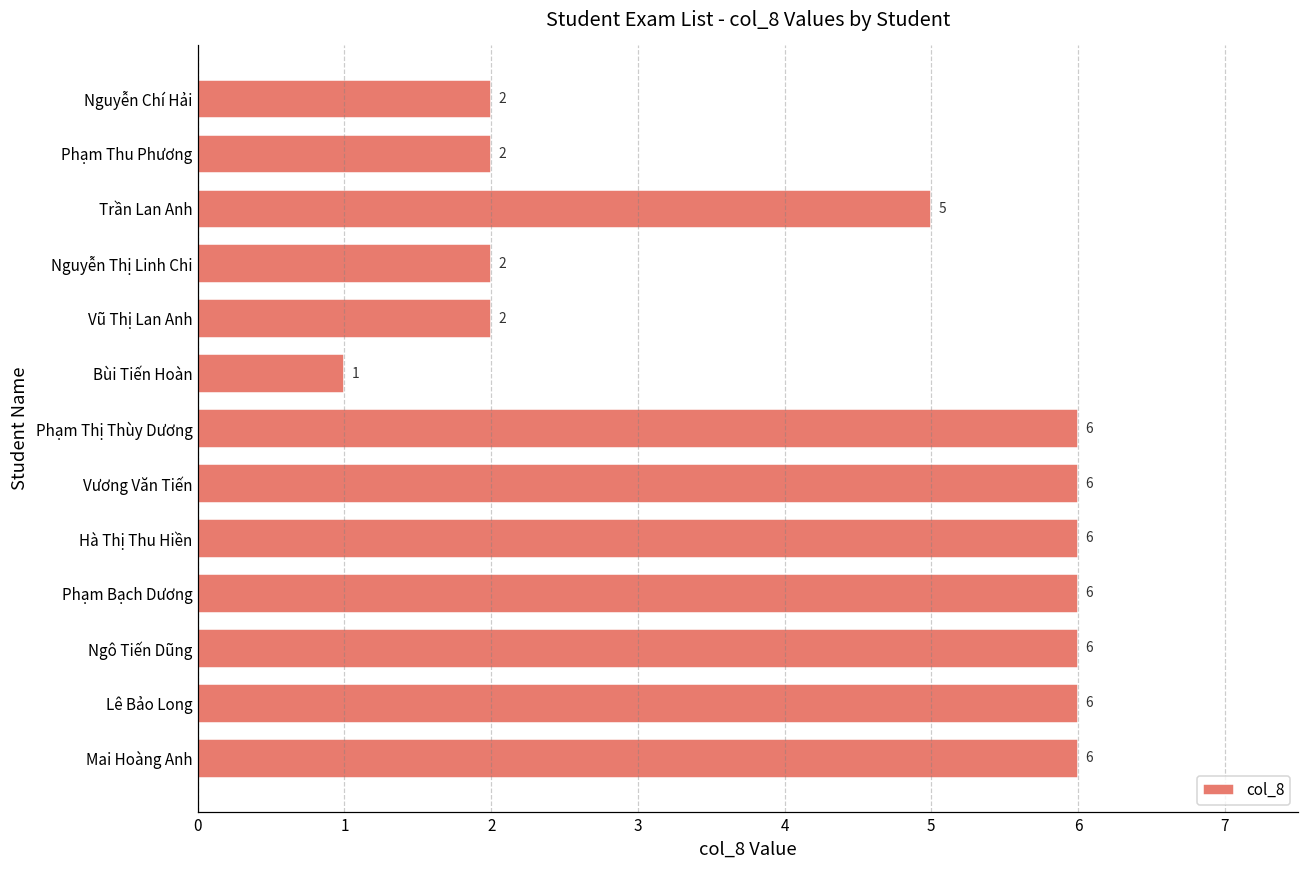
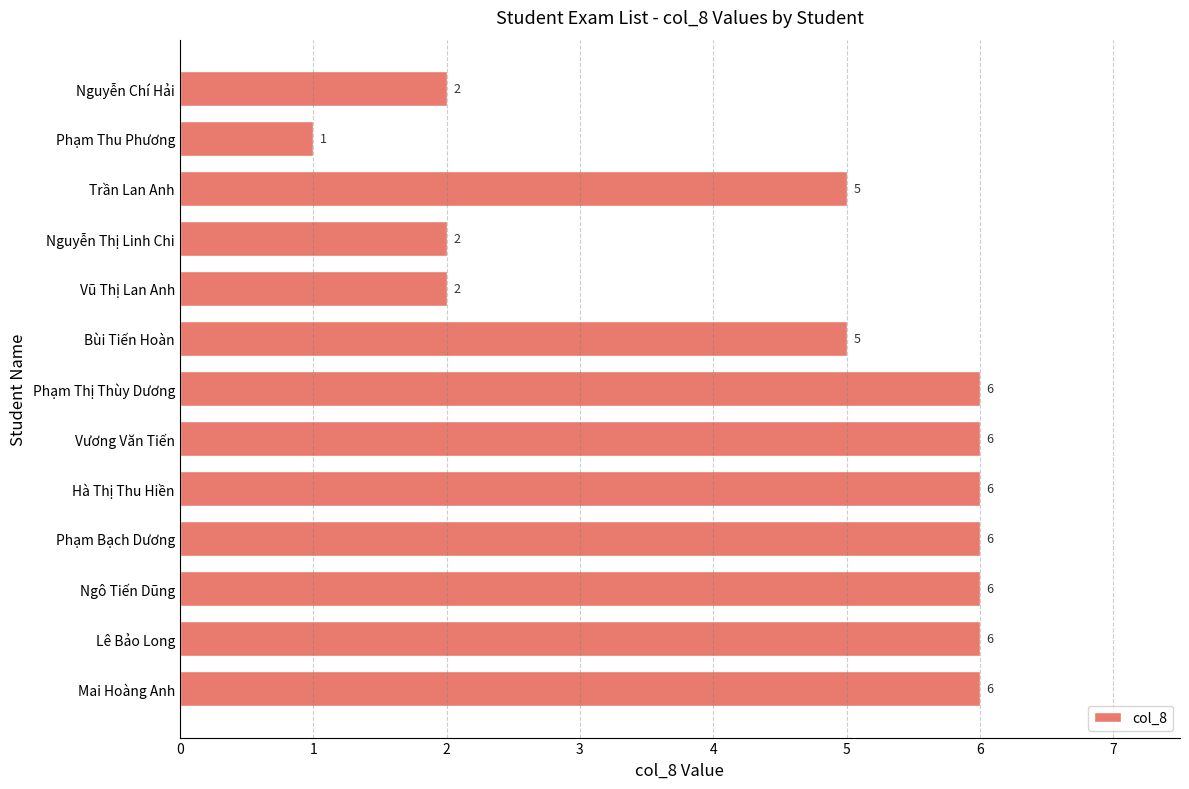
  {
    "Nguyễn Chí Hải": 2,
-   "Phạm Thu Phương": 2,
+   "Phạm Thu Phương": 1,
    "Trần Lan Anh": 5,
    "Nguyễn Thị Linh Chi": 2,
    "Vũ Thị Lan Anh": 2,
-   "Bùi Tiến Hoàn": 1,
+   "Bùi Tiến Hoàn": 5,
    "Phạm Thị Thùy Dương": 6,
    "Vương Văn Tiến": 6,
    "Hà Thị Thu Hiền": 6,
    "Phạm Bạch Dương": 6,
    "Ngô Tiến Dũng": 6,
    "Lê Bảo Long": 6,
    "Mai Hoàng Anh": 6
  }
